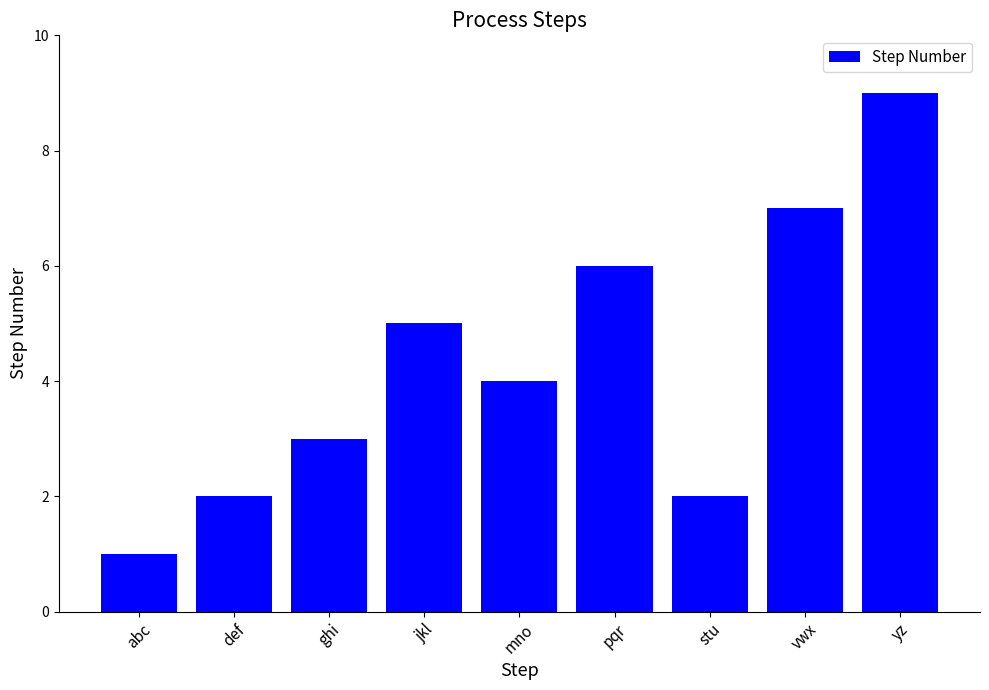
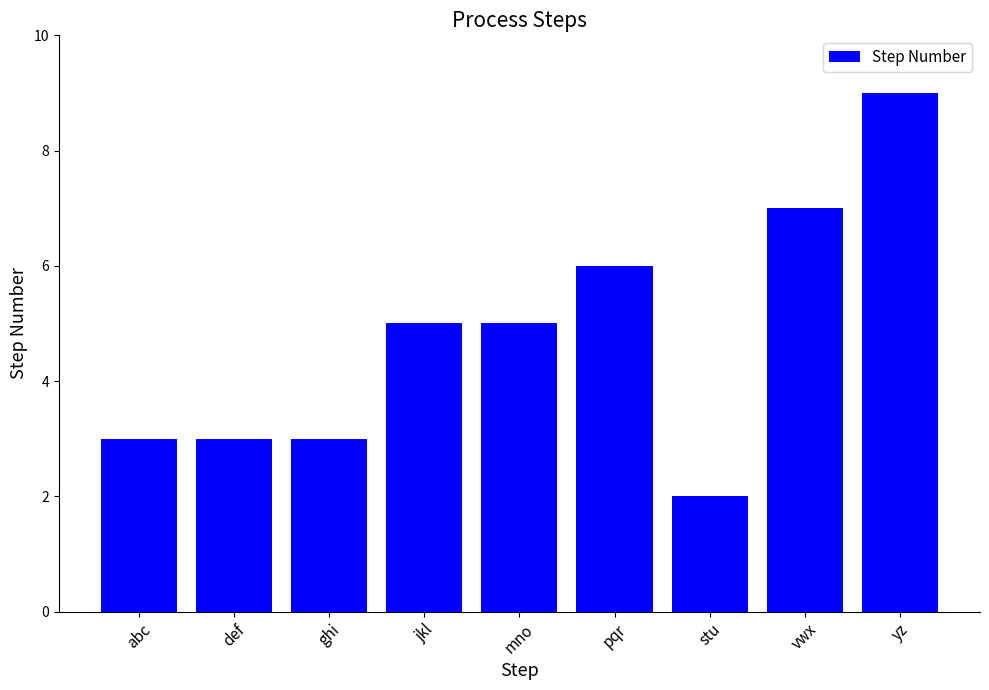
  {
-   "abc": 1,
-   "def": 2,
+   "abc": 3,
+   "def": 3,
    "ghi": 3,
    "jkl": 5,
-   "mno": 4,
+   "mno": 5,
    "pqr": 6,
    "stu": 2,
    "vwx": 7,
    "yz": 9
  }
